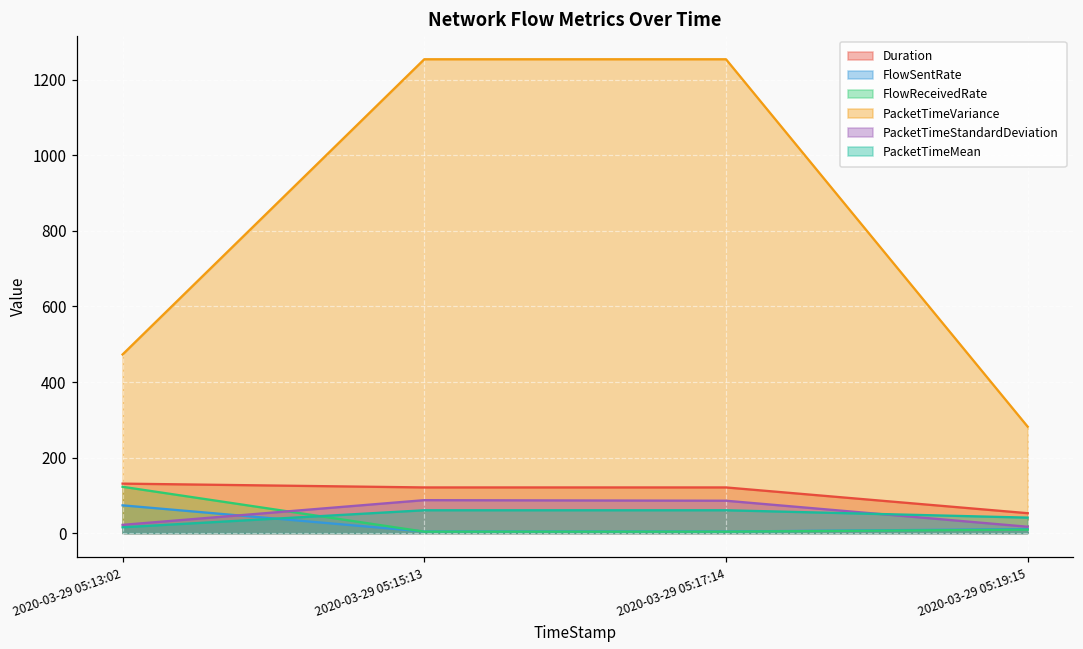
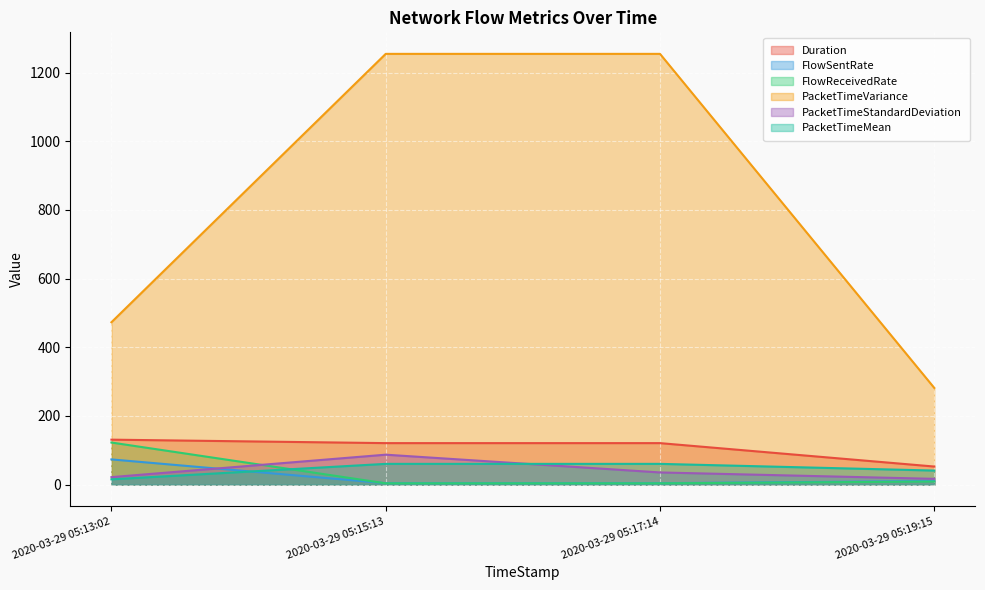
  {
    "PacketTimeStandardDeviation": {
      "2020-03-29 05:15:13": 90,
-     "2020-03-29 05:17:14": 90
+     "2020-03-29 05:17:14": 40
    }
  }
